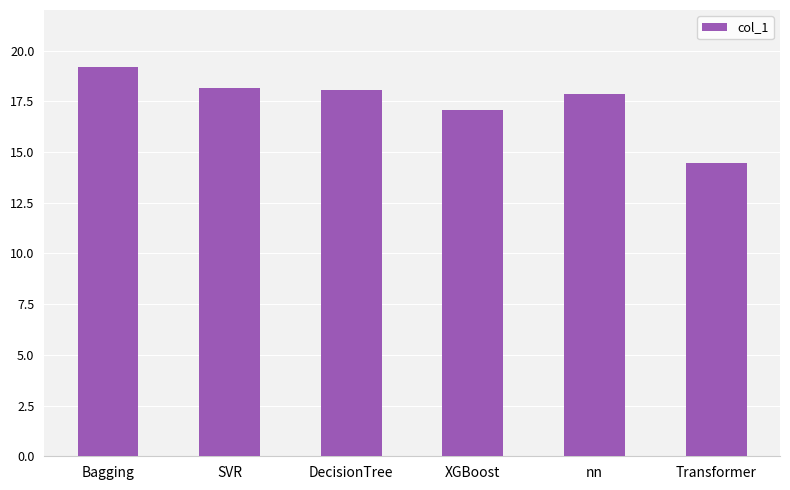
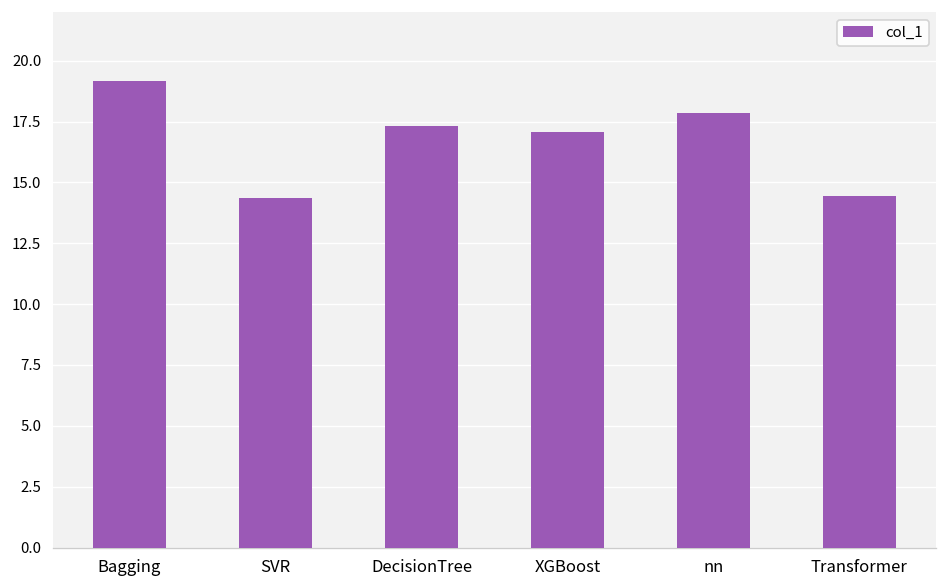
  {
    "Bagging": 19.2,
-   "SVR": 18.1,
-   "DecisionTree": 18.1,
+   "SVR": 14.4,
+   "DecisionTree": 17.3,
    "XGBoost": 17.1,
    "nn": 17.9,
    "Transformer": 14.4
  }
